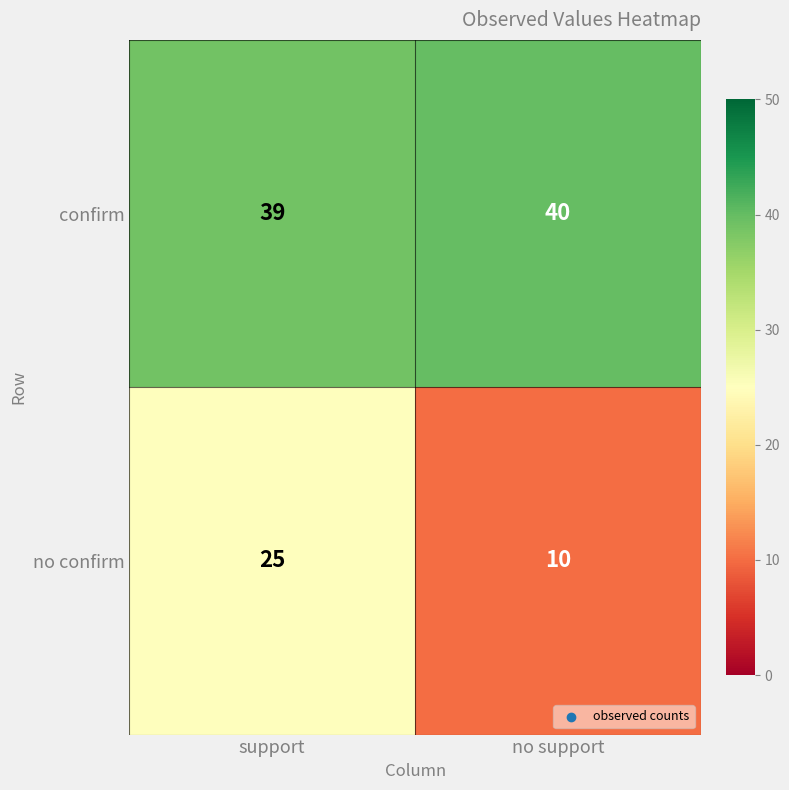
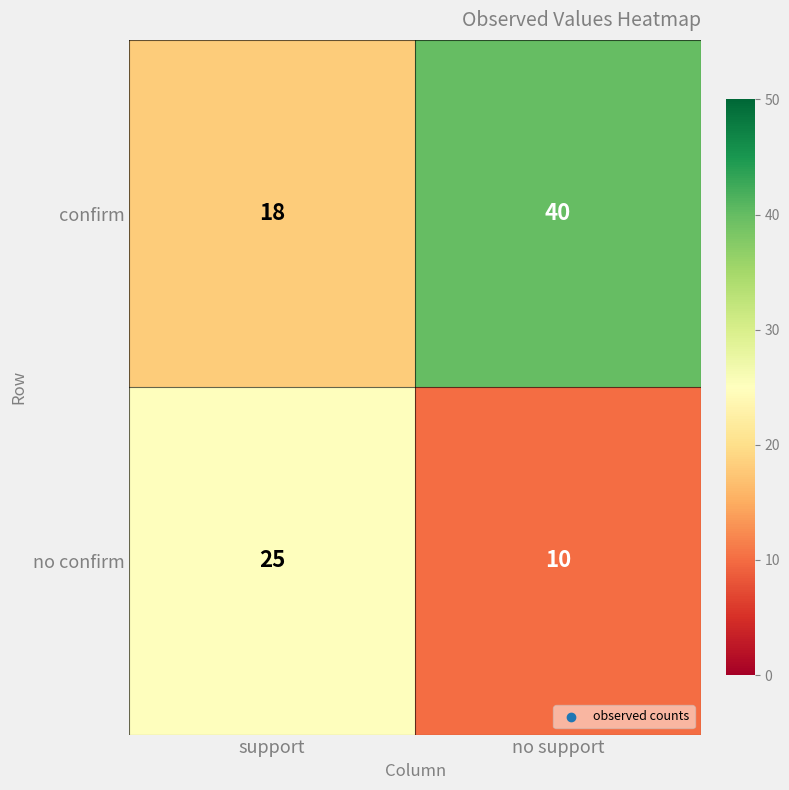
  {
    "confirm": {
-     "support": 39,
+     "support": 18,
      "no support": 40
    },
    "no confirm": {
      "support": 25,
      "no support": 10
    }
  }
